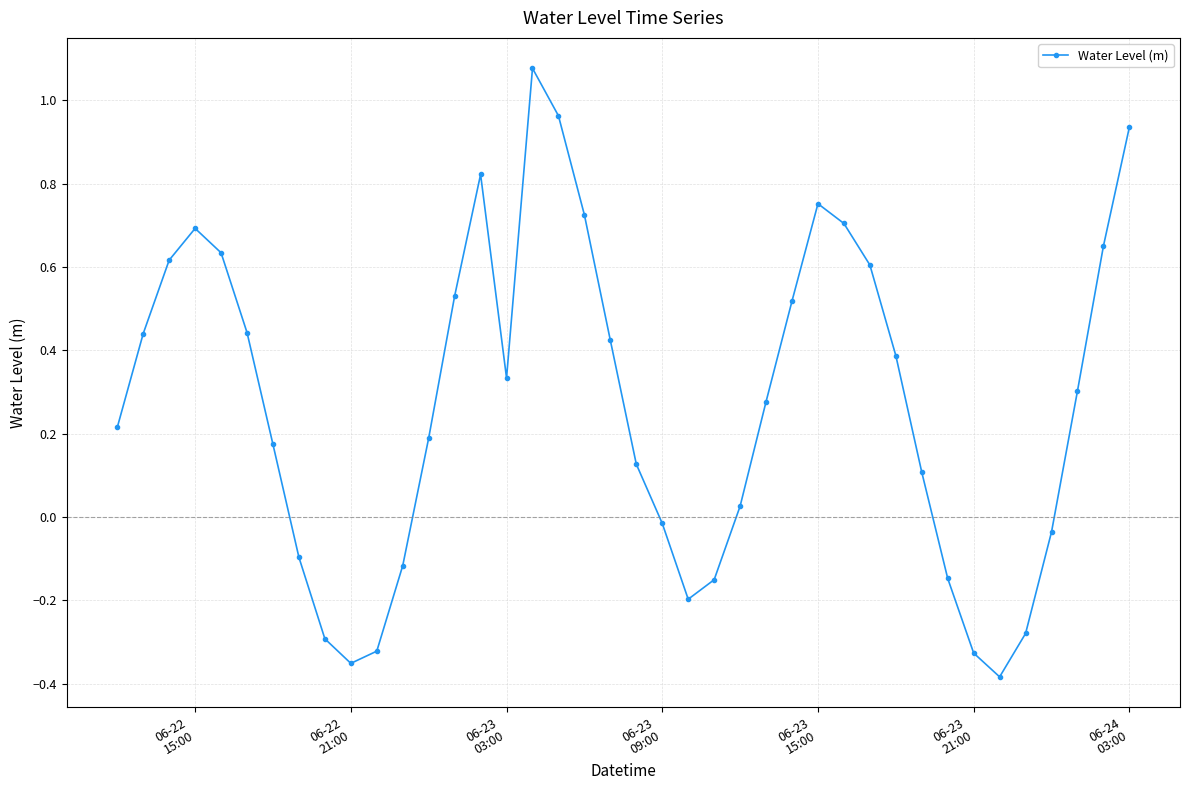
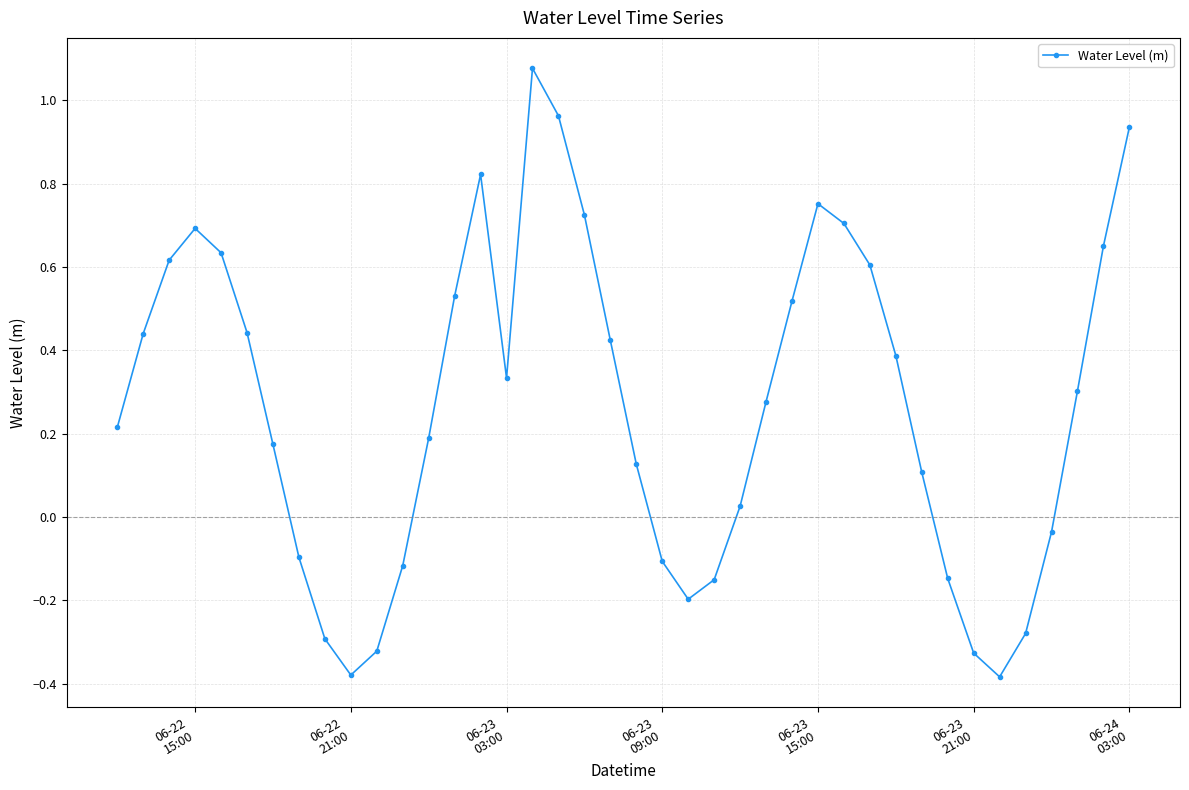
  {
    "06-22 15:00": 0.69,
-   "06-22 21:00": -0.35,
+   "06-22 21:00": -0.38,
    "06-23 03:00": 0.33,
-   "06-23 09:00": -0.02,
+   "06-23 09:00": -0.11,
    "06-23 15:00": 0.75,
    "06-23 21:00": -0.33,
    "06-24 03:00": 0.94
  }
